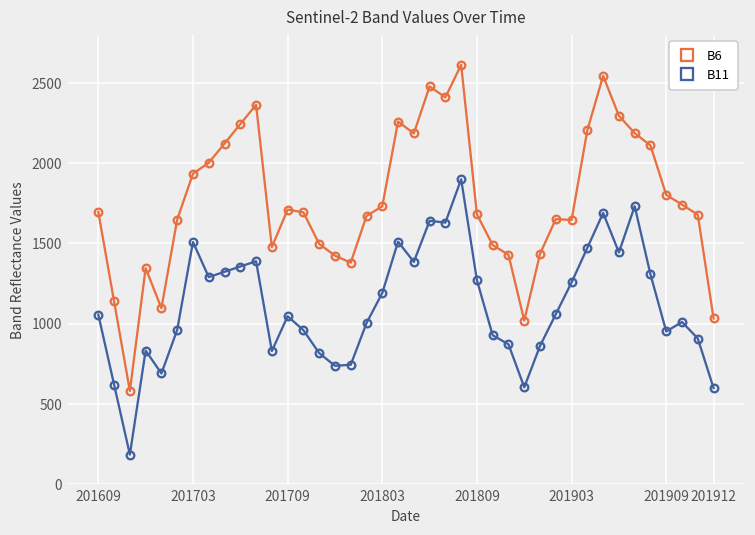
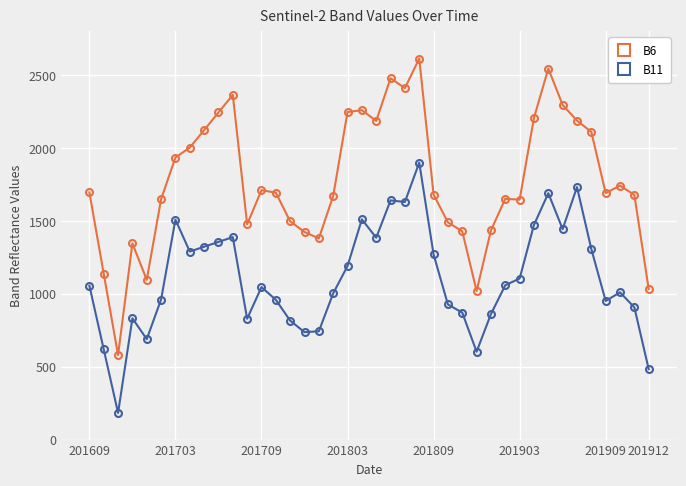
  {
    "B6": {
      "201609": 1700,
      "201703": 1940,
      "201709": 1710,
-     "201803": 1730,
+     "201803": 2250,
      "201809": 1680,
      "201903": 1650,
-     "201909": 1800,
+     "201909": 1690,
      "201912": 1030
    },
    "B11": {
      "201609": 1060,
      "201703": 1510,
      "201709": 1050,
      "201803": 1190,
      "201809": 1270,
-     "201903": 1260,
+     "201903": 1110,
      "201909": 950,
-     "201912": 600
+     "201912": 480
    }
  }
